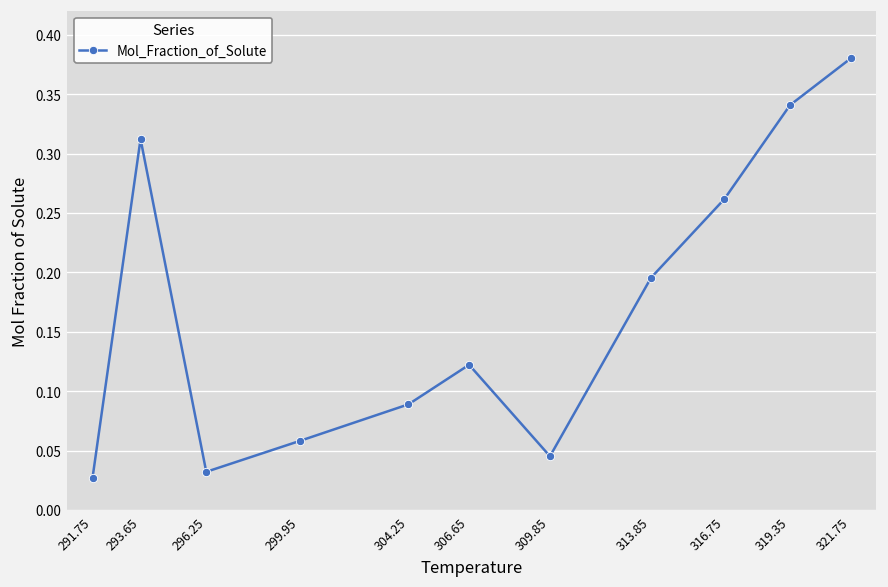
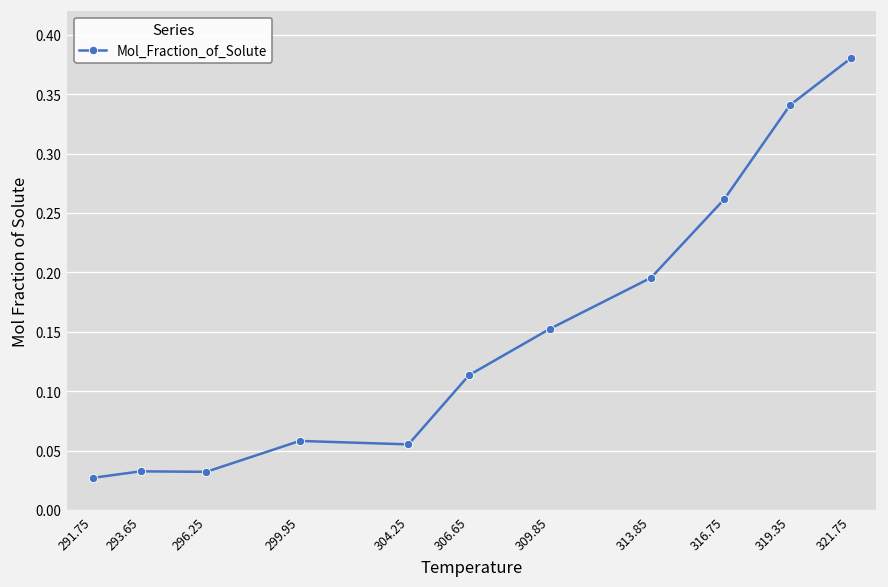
  {
    "291.75": 0.03,
-   "293.65": 0.31,
+   "293.65": 0.03,
    "296.25": 0.03,
    "299.95": 0.06,
-   "304.25": 0.09,
-   "306.65": 0.12,
-   "309.85": 0.05,
+   "304.25": 0.06,
+   "306.65": 0.11,
+   "309.85": 0.15,
    "313.85": 0.20,
    "316.75": 0.26,
    "319.35": 0.34,
    "321.75": 0.38
  }
